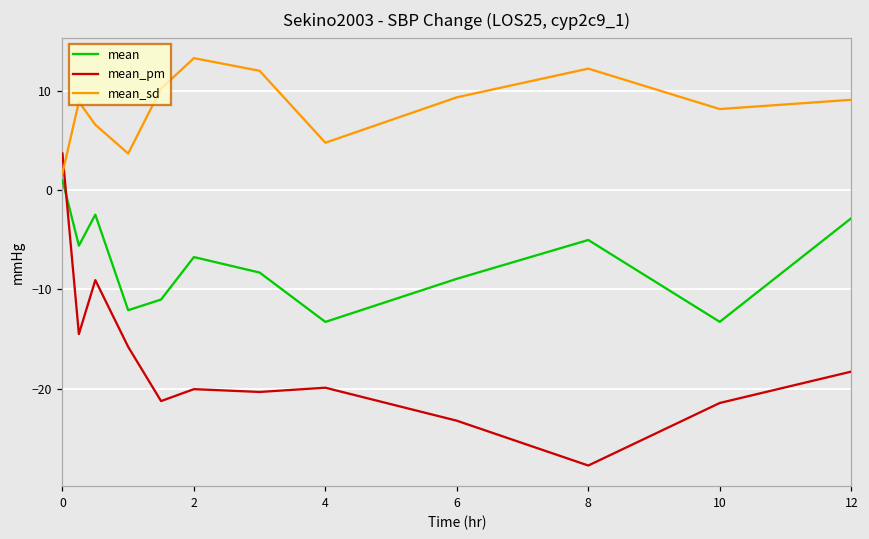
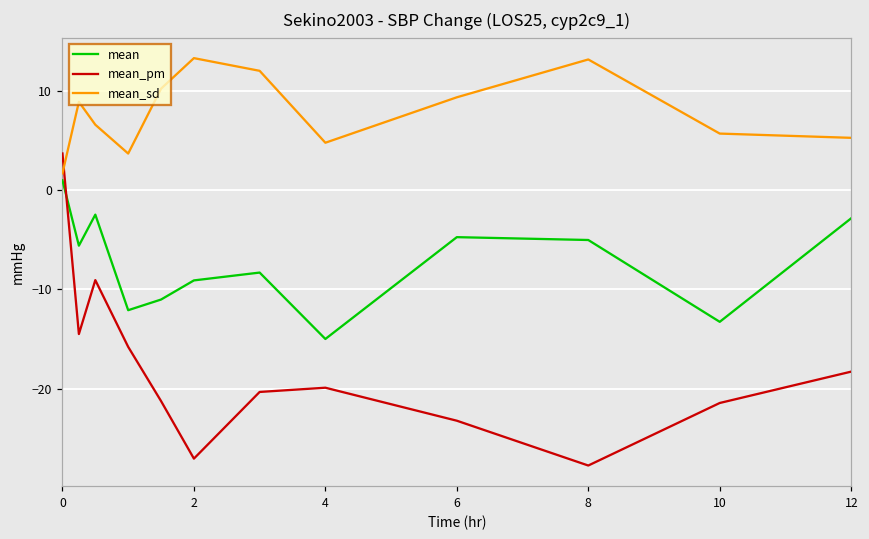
  {
    "mean": {
      "0": 1,
-     "2": -7,
-     "4": -13,
-     "6": -9,
+     "2": -9,
+     "4": -15,
+     "6": -5,
      "8": -5,
      "10": -13,
      "12": -3
    },
    "mean_pm": {
      "0": 4,
-     "2": -20,
+     "2": -27,
      "4": -20,
      "6": -23,
      "8": -28,
      "10": -21,
      "12": -18
    },
    "mean_sd": {
      "0": 2,
      "2": 13,
      "4": 5,
      "6": 9,
-     "8": 12,
-     "10": 8,
-     "12": 9
+     "8": 13,
+     "10": 6,
+     "12": 5
    }
  }
